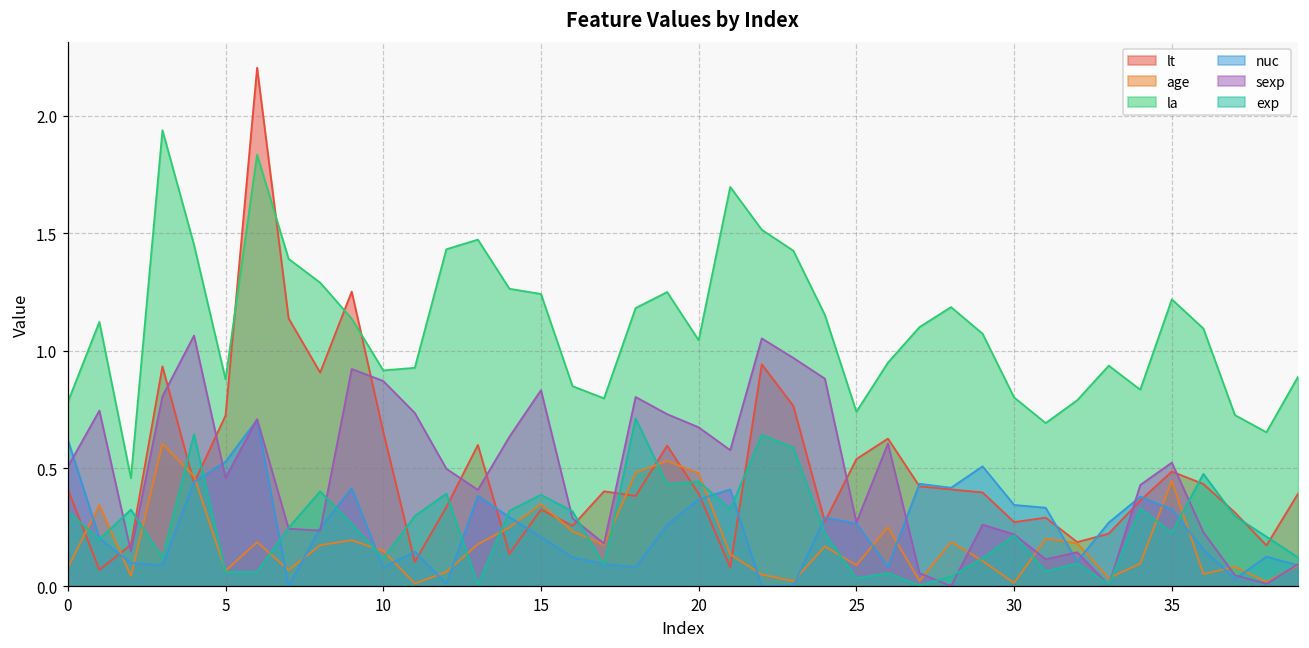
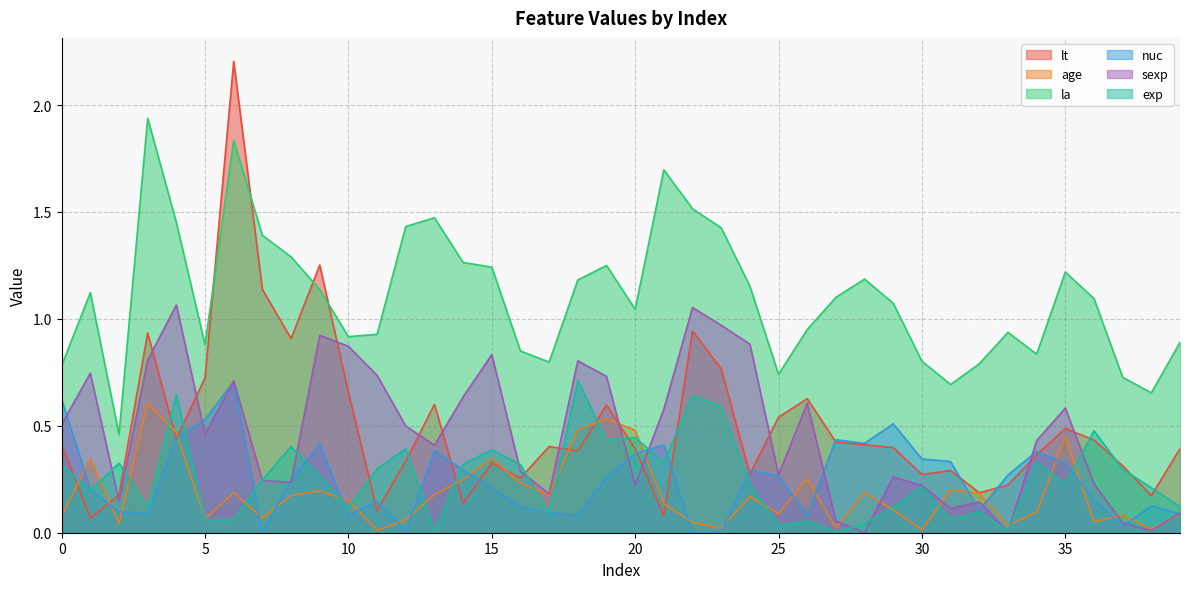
  {
    "sexp": {
      "0": 0.51,
      "5": 0.46,
      "10": 0.87,
      "15": 0.83,
-     "20": 0.68,
-     "35": 0.53
+     "20": 0.22,
+     "35": 0.58
    }
  }
